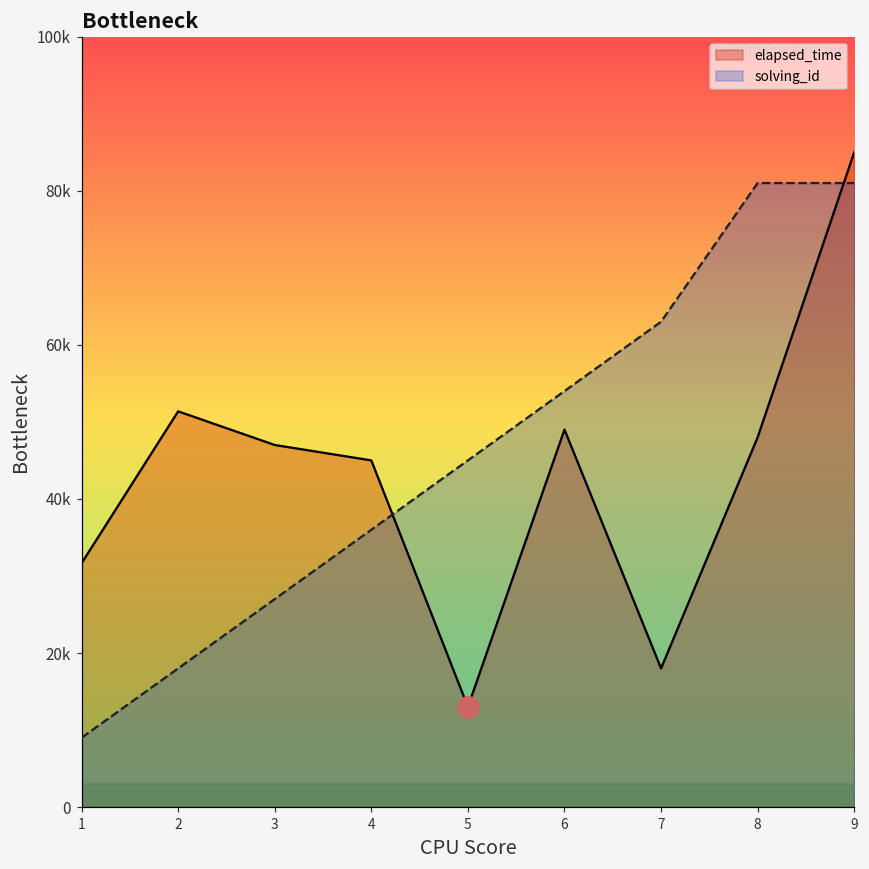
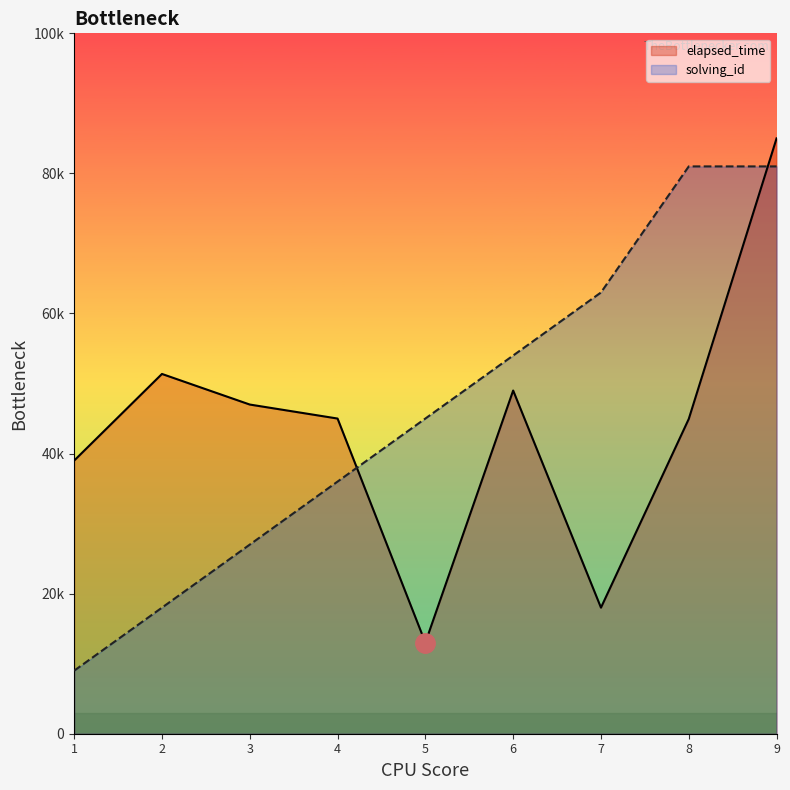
  {
    "elapsed_time": {
-     "1": 32000,
+     "1": 39000,
      "2": 51000,
      "3": 47000,
      "4": 45000,
      "6": 49000,
      "7": 18000,
-     "8": 48000,
+     "8": 45000,
      "9": 85000
    },
    "solving_id": {
      "1": 9000,
      "2": 18000,
      "3": 27000,
      "4": 36000,
      "5": 45000,
      "6": 54000,
      "7": 63000,
      "8": 81000,
      "9": 81000
    }
  }
